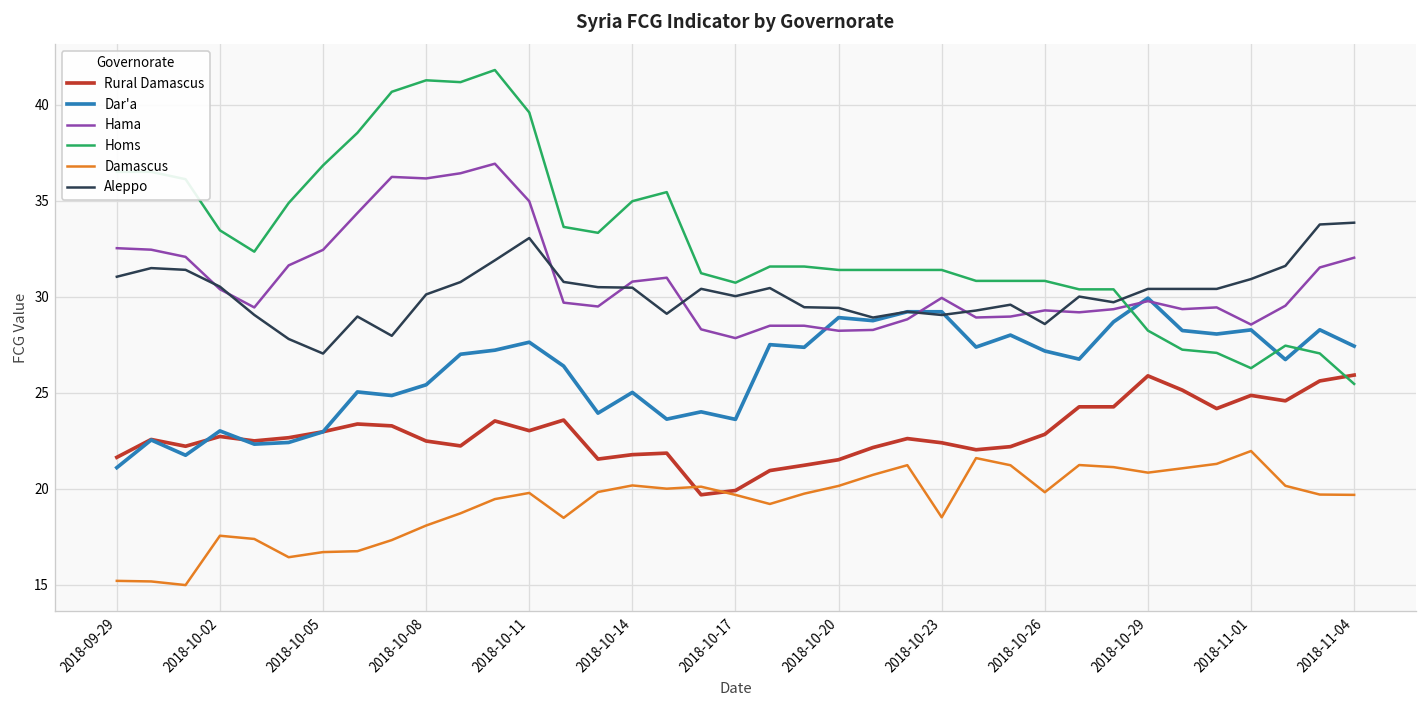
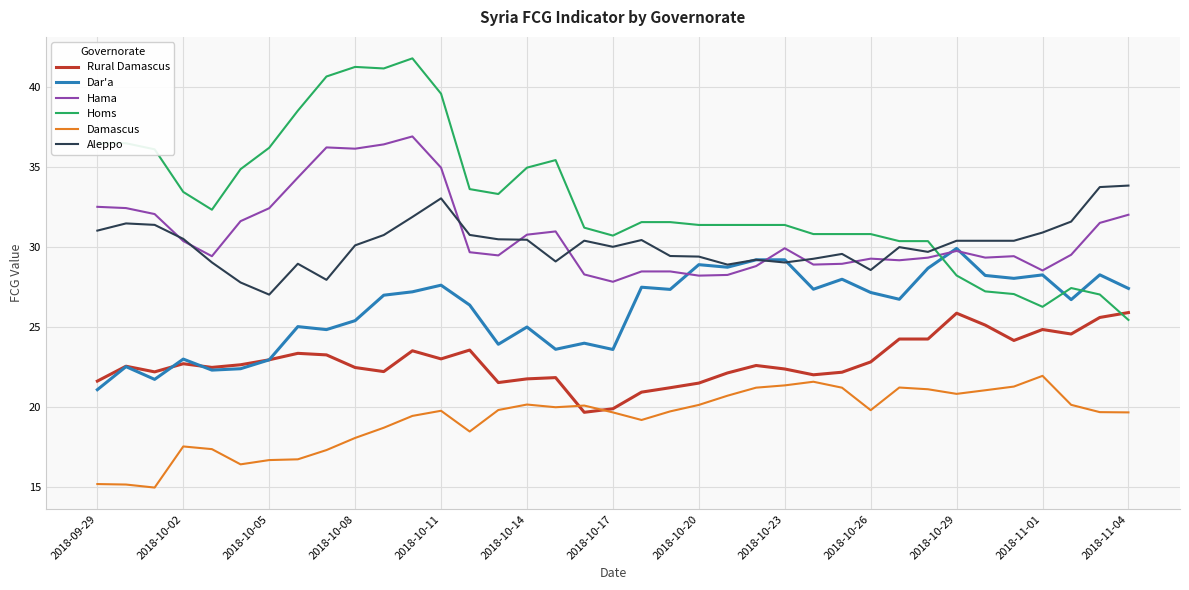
  {
    "Rural Damascus": {
      "2018-09-29": 21.6,
      "2018-10-02": 22.7,
      "2018-10-08": 22.5,
      "2018-10-11": 23.0,
      "2018-10-14": 21.8,
      "2018-10-17": 19.9,
      "2018-10-20": 21.5,
      "2018-10-23": 22.4,
      "2018-10-26": 22.8,
      "2018-10-29": 25.9,
      "2018-11-01": 24.9,
      "2018-11-04": 25.9
    },
    "Dar'a": {
      "2018-09-29": 21.1,
      "2018-10-02": 23.0,
      "2018-10-08": 25.4,
      "2018-10-11": 27.6,
      "2018-10-14": 25.0,
      "2018-10-17": 23.6,
      "2018-10-20": 28.9,
      "2018-10-23": 29.2,
      "2018-10-26": 27.2,
      "2018-11-01": 28.3,
      "2018-11-04": 27.4
    },
    "Hama": {
      "2018-09-29": 32.5,
      "2018-10-05": 32.4,
      "2018-10-08": 36.2,
      "2018-10-11": 35.0,
      "2018-10-14": 30.8,
      "2018-10-17": 27.8,
      "2018-10-20": 28.2,
      "2018-10-23": 29.9,
      "2018-10-26": 29.3,
      "2018-11-01": 28.5,
      "2018-11-04": 32.0
    },
    "Homs": {
      "2018-10-02": 33.5,
-     "2018-10-05": 36.8,
+     "2018-10-05": 36.2,
      "2018-10-08": 41.3,
      "2018-10-11": 39.6,
      "2018-10-14": 35.0,
      "2018-10-17": 30.7,
      "2018-10-20": 31.4,
      "2018-10-23": 31.4,
      "2018-10-26": 30.8,
      "2018-10-29": 28.2,
      "2018-11-01": 26.3,
      "2018-11-04": 25.5
    },
    "Damascus": {
      "2018-09-29": 15.2,
      "2018-10-02": 17.6,
      "2018-10-05": 16.7,
      "2018-10-08": 18.1,
      "2018-10-11": 19.8,
      "2018-10-14": 20.2,
      "2018-10-17": 19.7,
      "2018-10-20": 20.2,
-     "2018-10-23": 18.5,
+     "2018-10-23": 21.4,
      "2018-10-26": 19.8,
      "2018-10-29": 20.8,
      "2018-11-01": 22.0,
      "2018-11-04": 19.7
    },
    "Aleppo": {
      "2018-09-29": 31.0,
      "2018-10-05": 27.0,
      "2018-10-08": 30.1,
      "2018-10-11": 33.1,
      "2018-10-14": 30.5,
      "2018-10-17": 30.0,
      "2018-10-20": 29.4,
      "2018-10-23": 29.0,
      "2018-10-26": 28.6,
      "2018-10-29": 30.4,
      "2018-11-01": 30.9,
      "2018-11-04": 33.9
    }
  }
